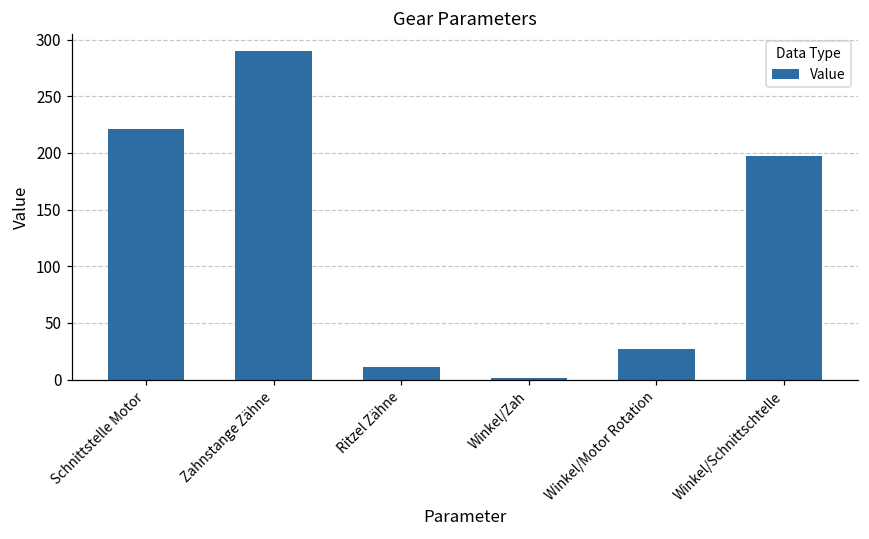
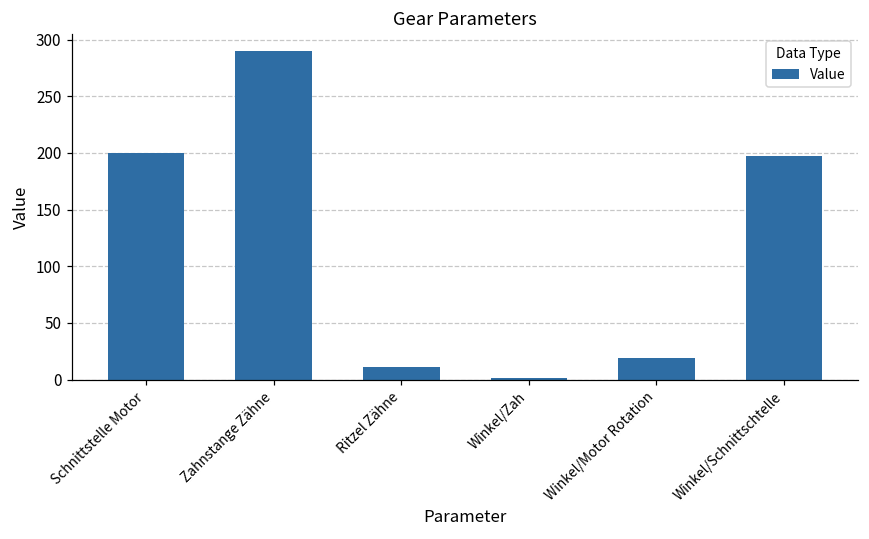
  {
-   "Schnittstelle Motor": 221,
+   "Schnittstelle Motor": 200,
    "Zahnstange Zähne": 290,
    "Ritzel Zähne": 11,
-   "Winkel/Motor Rotation": 27,
+   "Winkel/Motor Rotation": 19,
    "Winkel/Schnittschtelle": 197
  }
